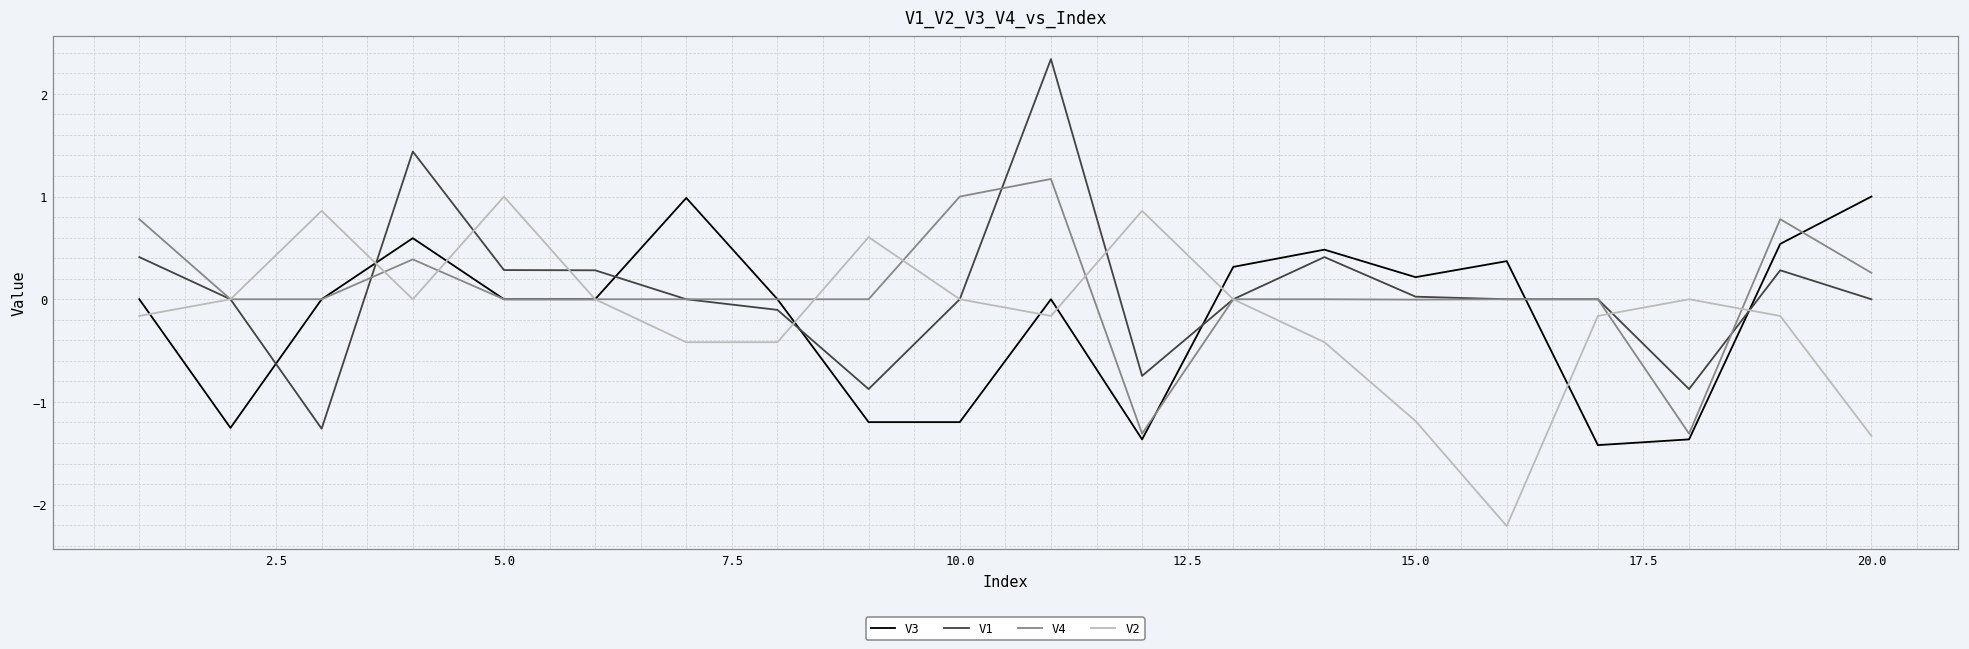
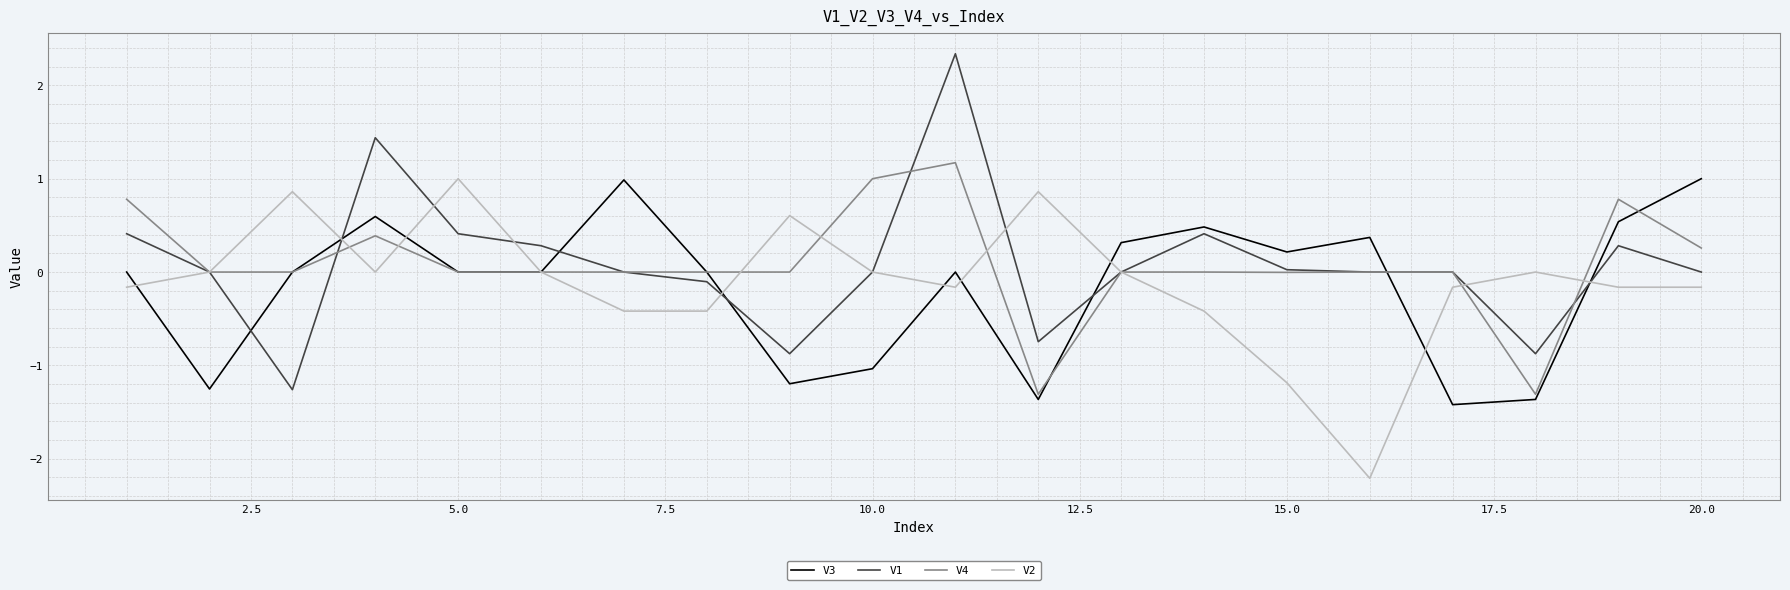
  {
    "V3": {
-     "10.0": -1.2,
+     "10.0": -1.0,
      "15.0": 0.2,
      "20.0": 1.0
    },
    "V1": {
-     "5.0": 0.3,
+     "5.0": 0.4,
      "15.0": 0.0,
      "20.0": 0.0
    },
    "V4": {
      "10.0": 1.0,
      "15.0": 0.0,
      "20.0": 0.3
    },
    "V2": {
      "5.0": 1.0,
      "15.0": -1.2,
-     "20.0": -1.3
+     "20.0": -0.2
    }
  }
